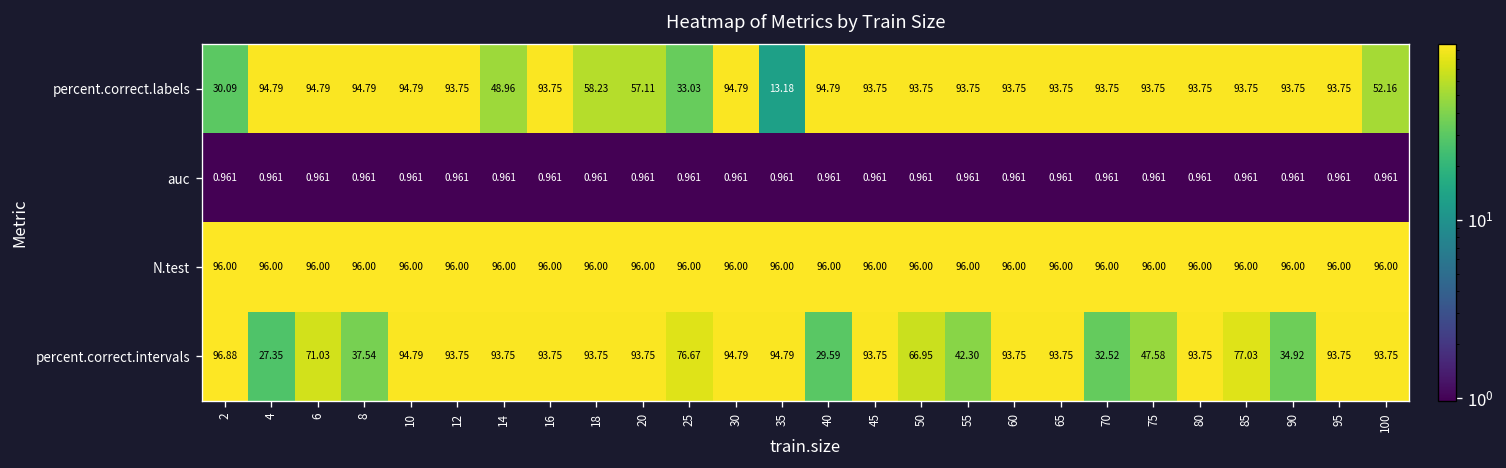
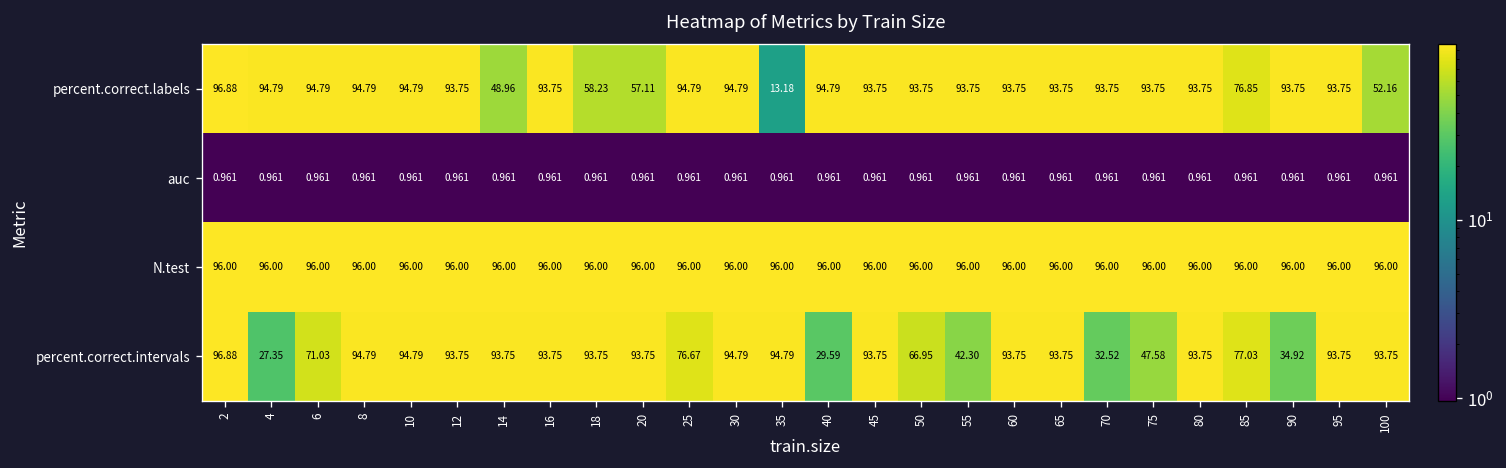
  {
    "percent.correct.labels": {
-     "2": 30.09,
+     "2": 96.88,
      "4": 94.79,
      "6": 94.79,
      "8": 94.79,
      "10": 94.79,
      "12": 93.75,
      "14": 48.96,
      "16": 93.75,
      "18": 58.23,
      "20": 57.11,
-     "25": 33.03,
+     "25": 94.79,
      "30": 94.79,
      "35": 13.18,
      "40": 94.79,
      "45": 93.75,
      "50": 93.75,
      "55": 93.75,
      "60": 93.75,
      "65": 93.75,
      "70": 93.75,
      "75": 93.75,
      "80": 93.75,
-     "85": 93.75,
+     "85": 76.85,
      "90": 93.75,
      "95": 93.75,
      "100": 52.16
    },
    "auc": {
      "2": 0.961,
      "4": 0.961,
      "6": 0.961,
      "8": 0.961,
      "10": 0.961,
      "12": 0.961,
      "14": 0.961,
      "16": 0.961,
      "18": 0.961,
      "20": 0.961,
      "25": 0.961,
      "30": 0.961,
      "35": 0.961,
      "40": 0.961,
      "45": 0.961,
      "50": 0.961,
      "55": 0.961,
      "60": 0.961,
      "65": 0.961,
      "70": 0.961,
      "75": 0.961,
      "80": 0.961,
      "85": 0.961,
      "90": 0.961,
      "95": 0.961,
      "100": 0.961
    },
    "N.test": {
      "2": 96.00,
      "4": 96.00,
      "6": 96.00,
      "8": 96.00,
      "10": 96.00,
      "12": 96.00,
      "14": 96.00,
      "16": 96.00,
      "18": 96.00,
      "20": 96.00,
      "25": 96.00,
      "30": 96.00,
      "35": 96.00,
      "40": 96.00,
      "45": 96.00,
      "50": 96.00,
      "55": 96.00,
      "60": 96.00,
      "65": 96.00,
      "70": 96.00,
      "75": 96.00,
      "80": 96.00,
      "85": 96.00,
      "90": 96.00,
      "95": 96.00,
      "100": 96.00
    },
    "percent.correct.intervals": {
      "2": 96.88,
      "4": 27.35,
      "6": 71.03,
-     "8": 37.54,
+     "8": 94.79,
      "10": 94.79,
      "12": 93.75,
      "14": 93.75,
      "16": 93.75,
      "18": 93.75,
      "20": 93.75,
      "25": 76.67,
      "30": 94.79,
      "35": 94.79,
      "40": 29.59,
      "45": 93.75,
      "50": 66.95,
      "55": 42.30,
      "60": 93.75,
      "65": 93.75,
      "70": 32.52,
      "75": 47.58,
      "80": 93.75,
      "85": 77.03,
      "90": 34.92,
      "95": 93.75,
      "100": 93.75
    }
  }
